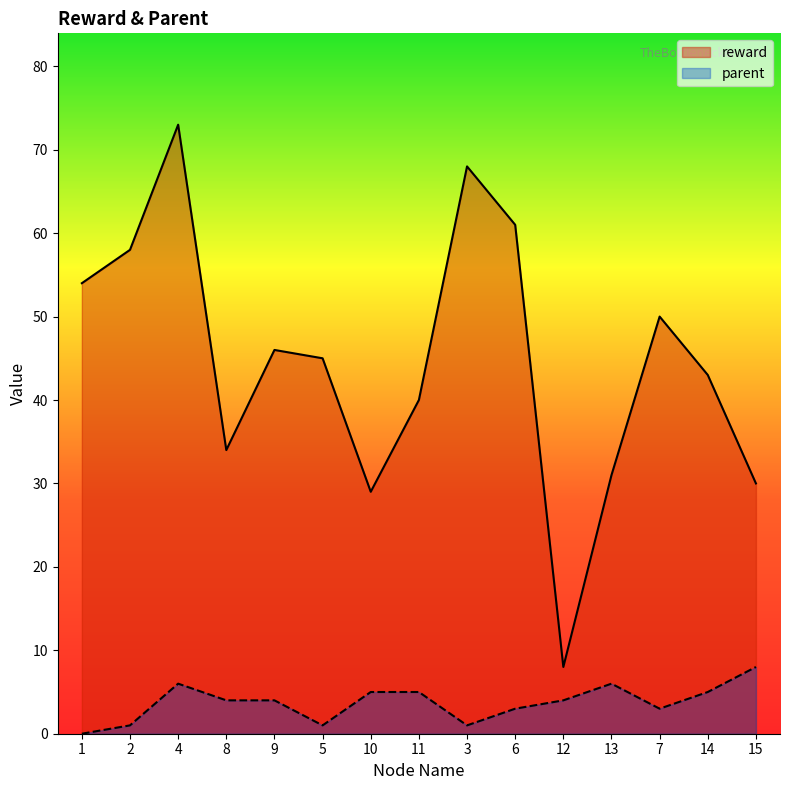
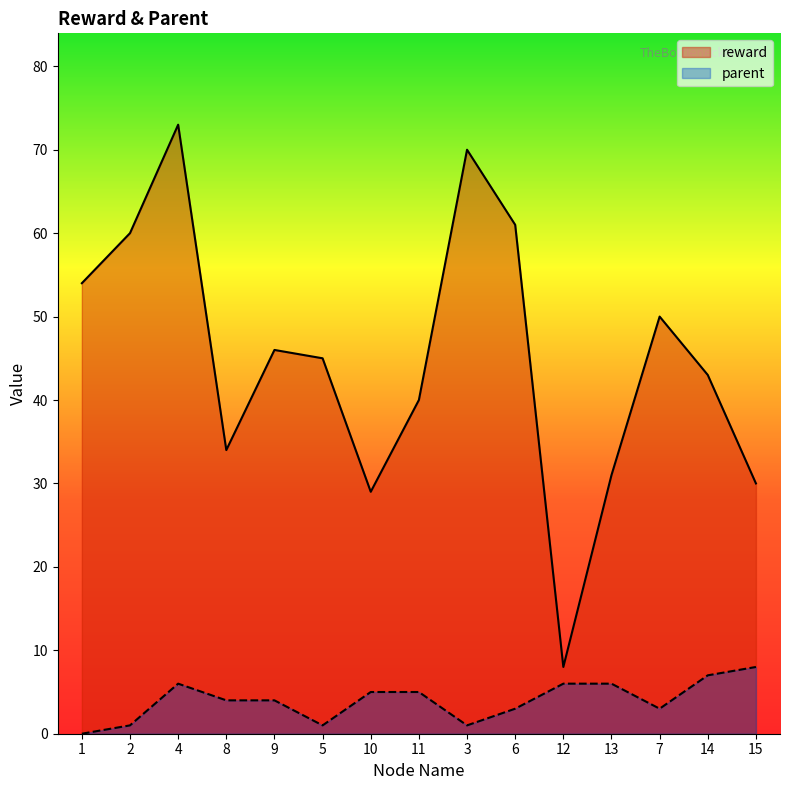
  {
    "reward": {
      "1": 54,
-     "2": 58,
+     "2": 60,
      "4": 73,
      "8": 34,
      "9": 46,
      "5": 45,
      "10": 29,
      "11": 40,
-     "3": 68,
+     "3": 70,
      "6": 61,
      "12": 8,
      "13": 31,
      "7": 50,
      "14": 43,
      "15": 30
    },
    "parent": {
      "1": 0,
      "2": 1,
      "4": 6,
      "8": 4,
      "9": 4,
      "5": 1,
      "10": 5,
      "11": 5,
      "3": 1,
      "6": 3,
-     "12": 4,
+     "12": 6,
      "13": 6,
      "7": 3,
-     "14": 5,
+     "14": 7,
      "15": 8
    }
  }
